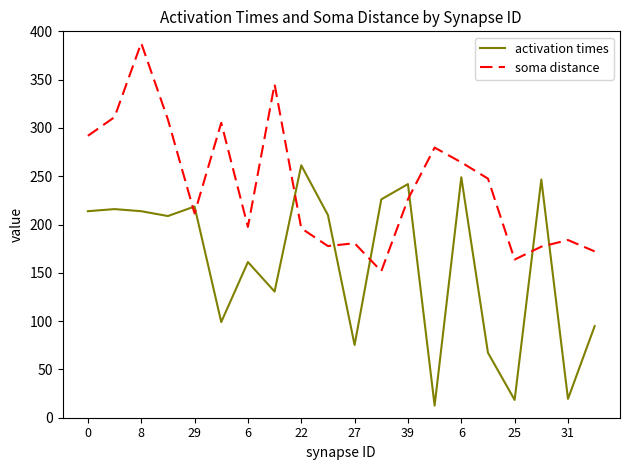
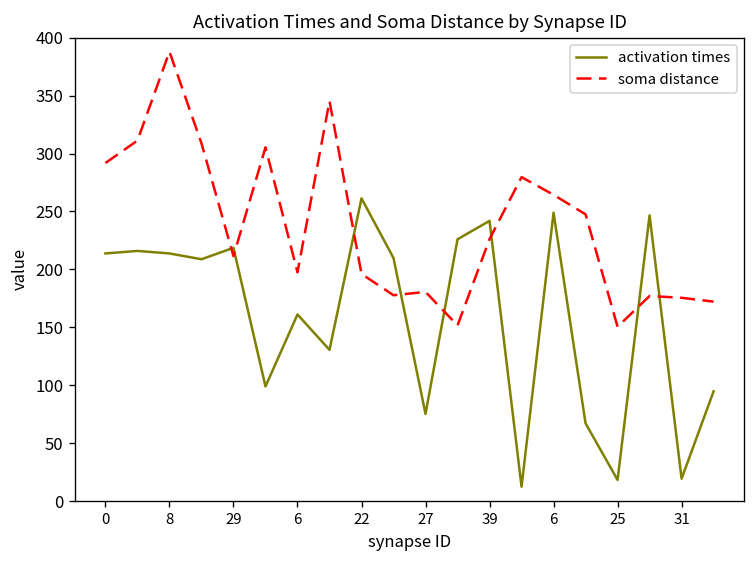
  {
    "activation times": {
      "0": 210,
      "8": 210,
      "29": 220,
      "22": 260,
      "27": 80,
      "39": 240,
      "25": 20,
      "31": 20
    },
    "soma distance": {
      "0": 290,
      "8": 390,
      "29": 210,
      "22": 200,
      "27": 180,
      "39": 230,
-     "25": 160,
-     "31": 184
+     "25": 150,
+     "31": 176
    }
  }
